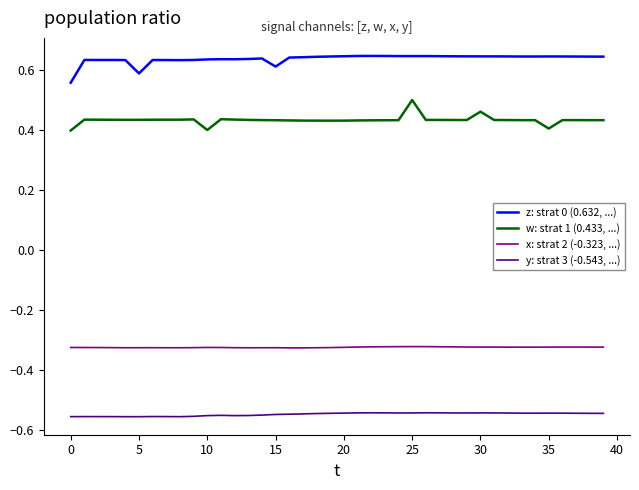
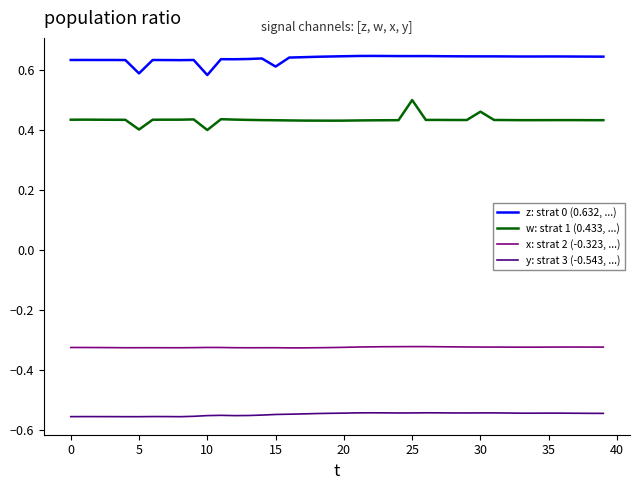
  {
    "z: strat 0 (0.632, ...)": {
-     "0": 0.56,
+     "0": 0.63,
      "5": 0.59,
-     "10": 0.63,
+     "10": 0.58,
      "15": 0.61,
      "20": 0.64,
      "25": 0.64,
      "30": 0.64,
      "35": 0.64
    },
    "w: strat 1 (0.433, ...)": {
-     "0": 0.40,
-     "5": 0.43,
+     "0": 0.43,
+     "5": 0.40,
      "10": 0.40,
      "15": 0.43,
      "20": 0.43,
      "25": 0.50,
      "30": 0.46,
-     "35": 0.40
+     "35": 0.43
    }
  }
